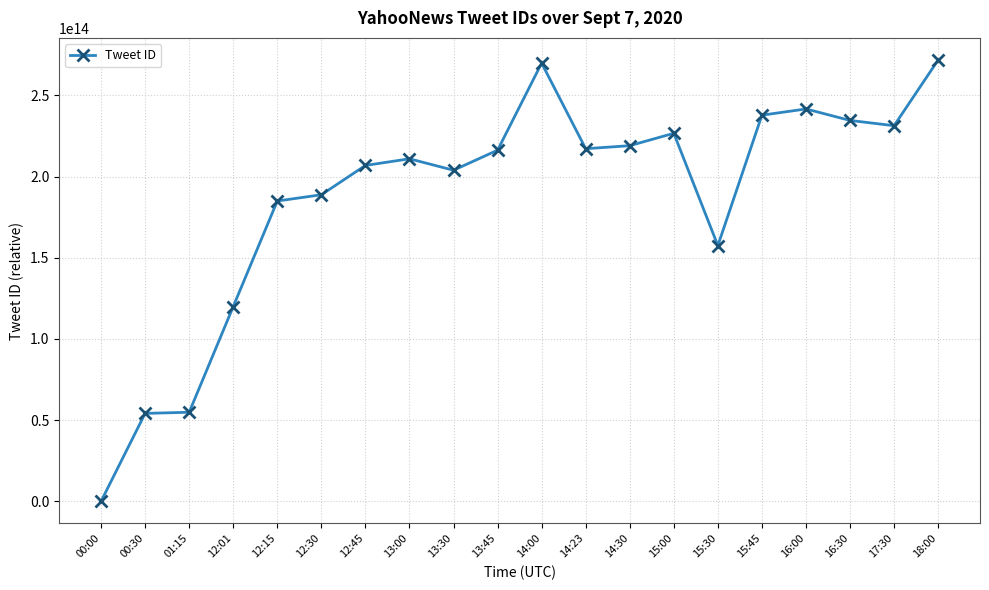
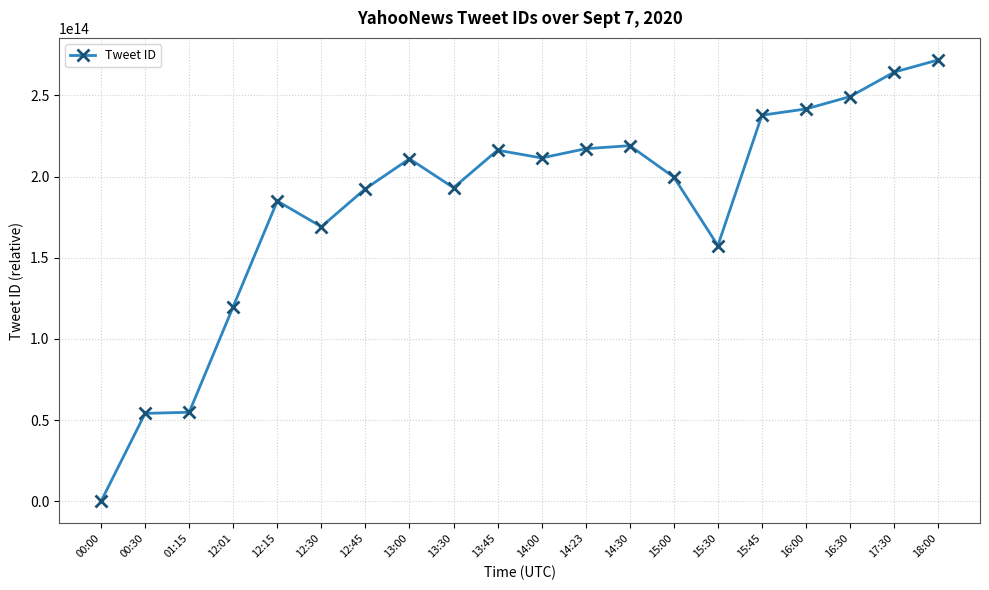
  {
    "00:00": 0,
    "00:30": 54000000000000,
    "01:15": 55000000000000,
    "12:01": 120000000000000,
    "12:15": 185000000000000,
-   "12:30": 189000000000000,
-   "12:45": 207000000000000,
+   "12:30": 169000000000000,
+   "12:45": 192000000000000,
    "13:00": 211000000000000,
-   "13:30": 204000000000000,
+   "13:30": 193000000000000,
    "13:45": 216000000000000,
-   "14:00": 270000000000000,
+   "14:00": 211000000000000,
    "14:23": 217000000000000,
    "14:30": 219000000000000,
-   "15:00": 227000000000000,
+   "15:00": 200000000000000,
    "15:30": 157000000000000,
    "15:45": 238000000000000,
    "16:00": 242000000000000,
-   "16:30": 235000000000000,
-   "17:30": 231000000000000,
+   "16:30": 249000000000000,
+   "17:30": 264000000000000,
    "18:00": 272000000000000
  }
